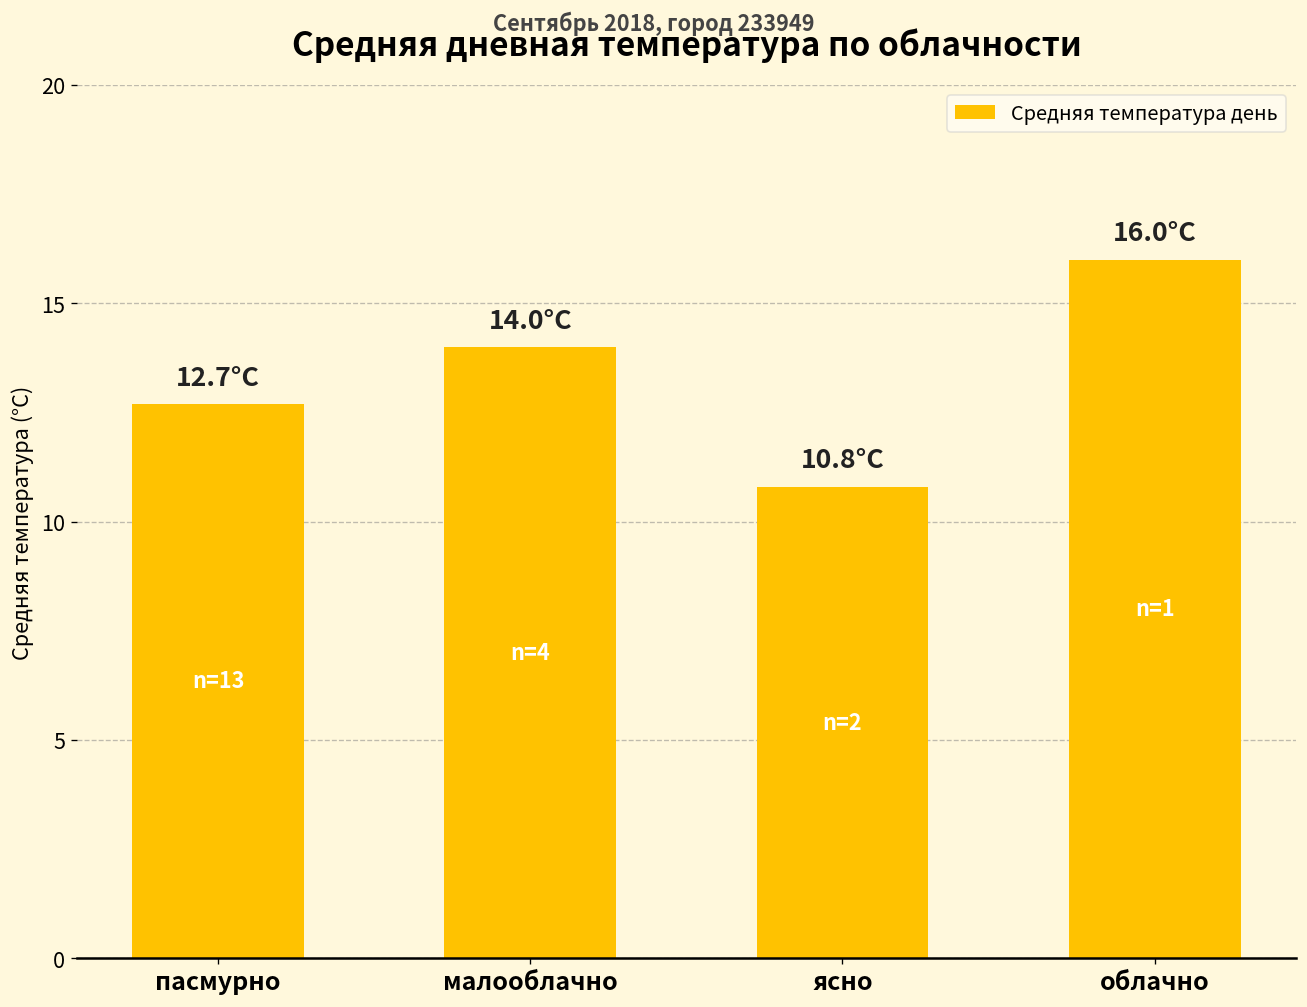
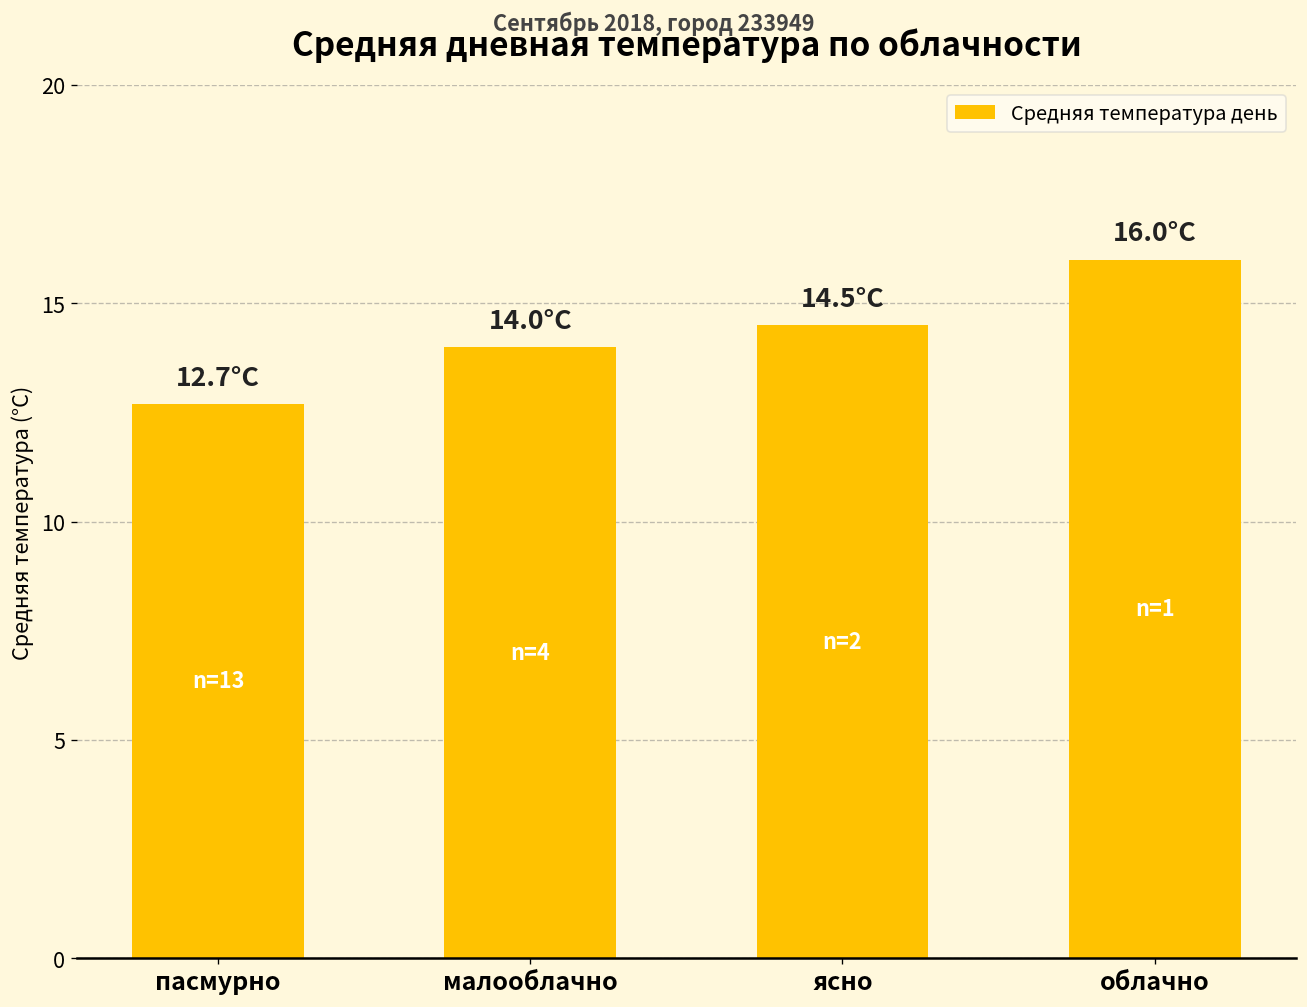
  {
    "пасмурно": "12.7°C",
    "малооблачно": "14.0°C",
-   "ясно": "10.8°C",
+   "ясно": "14.5°C",
    "облачно": "16.0°C"
  }
